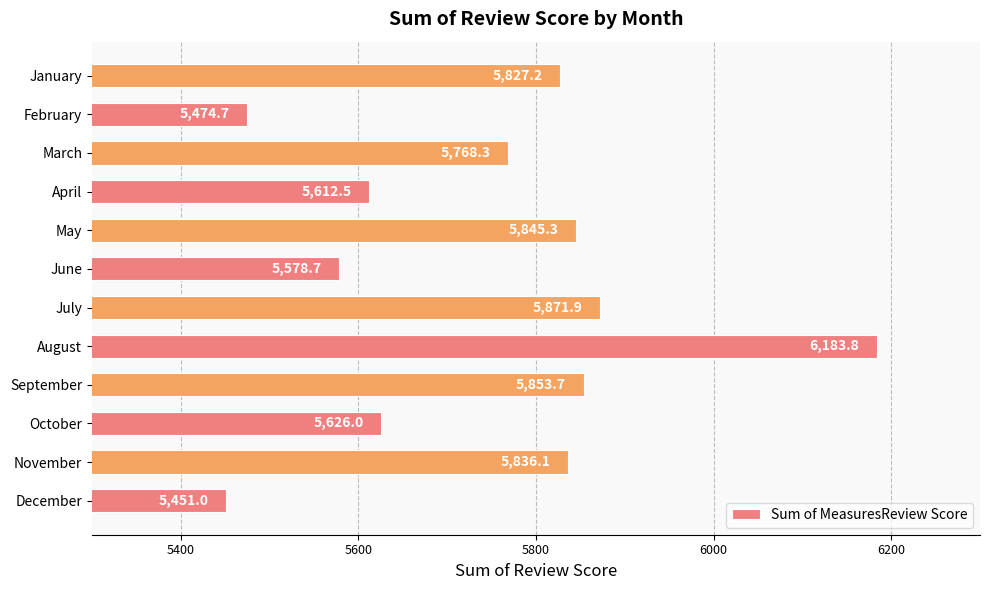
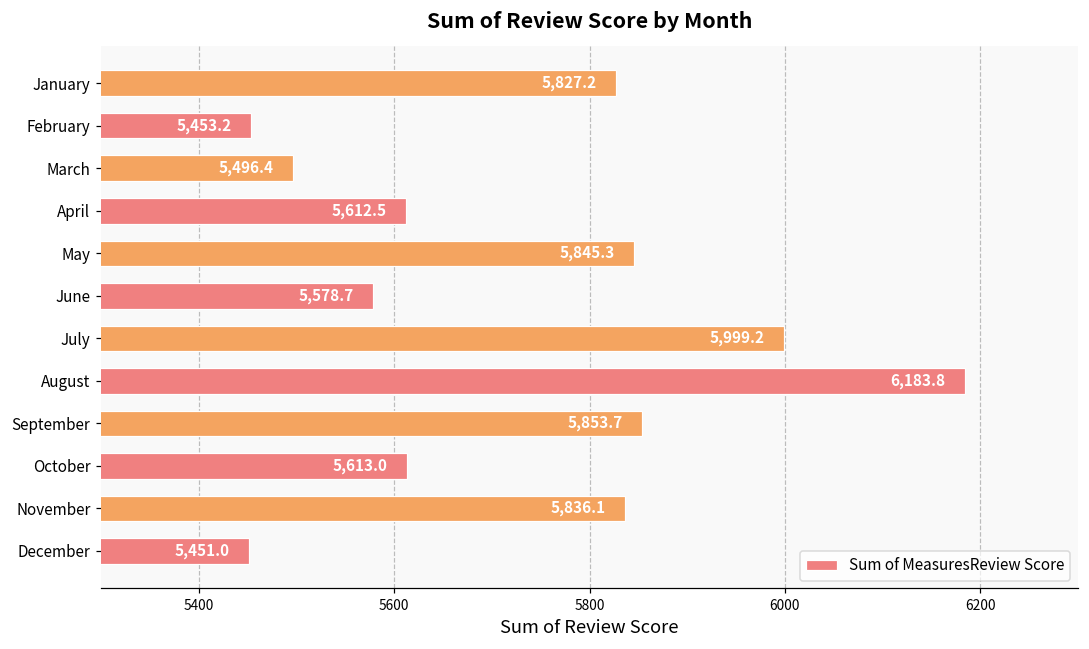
  {
    "January": "5,827.2",
-   "February": "5,474.7",
-   "March": "5,768.3",
+   "February": "5,453.2",
+   "March": "5,496.4",
    "April": "5,612.5",
    "May": "5,845.3",
    "June": "5,578.7",
-   "July": "5,871.9",
+   "July": "5,999.2",
    "August": "6,183.8",
    "September": "5,853.7",
-   "October": "5,626.0",
+   "October": "5,613.0",
    "November": "5,836.1",
    "December": "5,451.0"
  }
